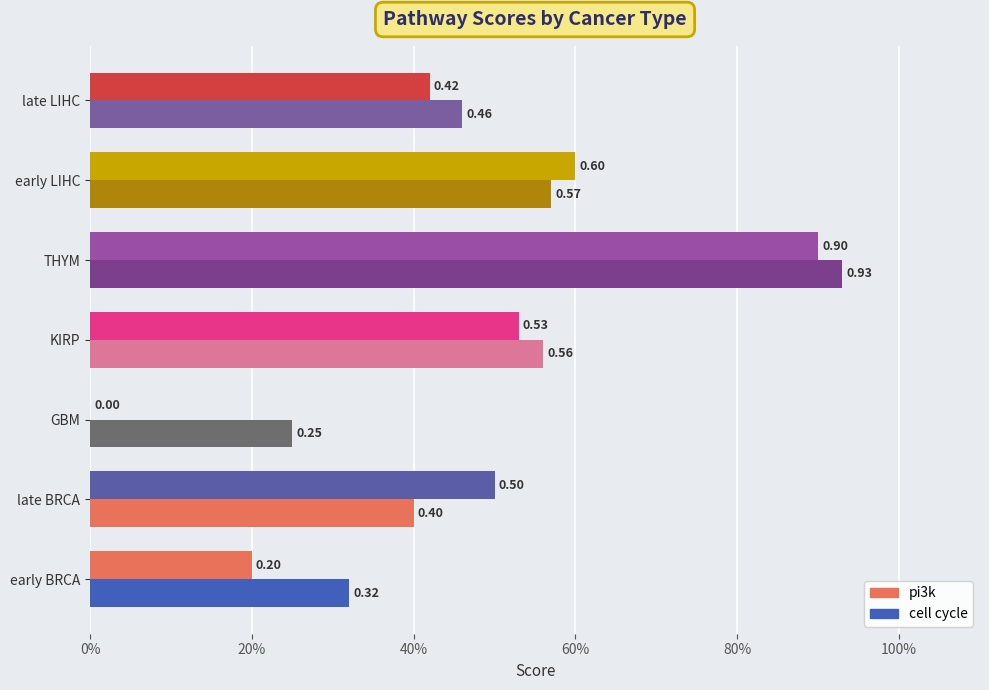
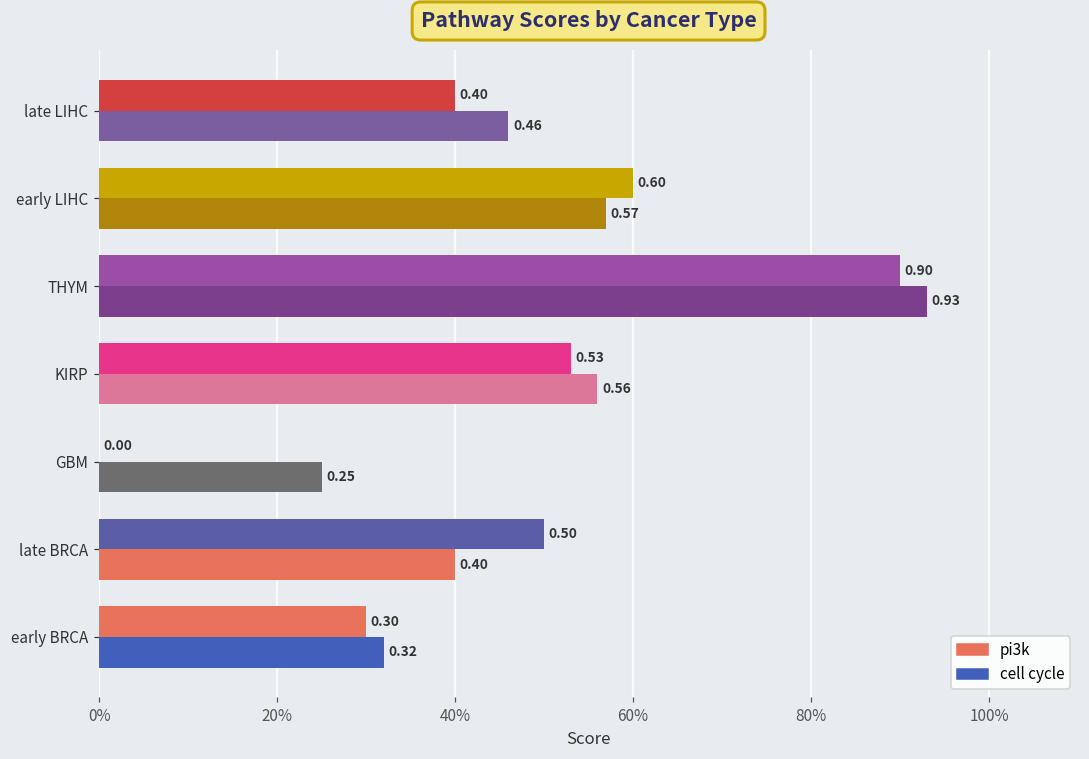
  {
    "pi3k": {
-     "late LIHC": 0.42,
+     "late LIHC": 0.40,
      "early LIHC": 0.60,
      "THYM": 0.90,
      "KIRP": 0.53,
      "GBM": 0.00,
      "late BRCA": 0.50,
-     "early BRCA": 0.20
+     "early BRCA": 0.30
    },
    "cell cycle": {
      "late LIHC": 0.46,
      "early LIHC": 0.57,
      "THYM": 0.93,
      "KIRP": 0.56,
      "GBM": 0.25,
      "late BRCA": 0.40,
      "early BRCA": 0.32
    }
  }
